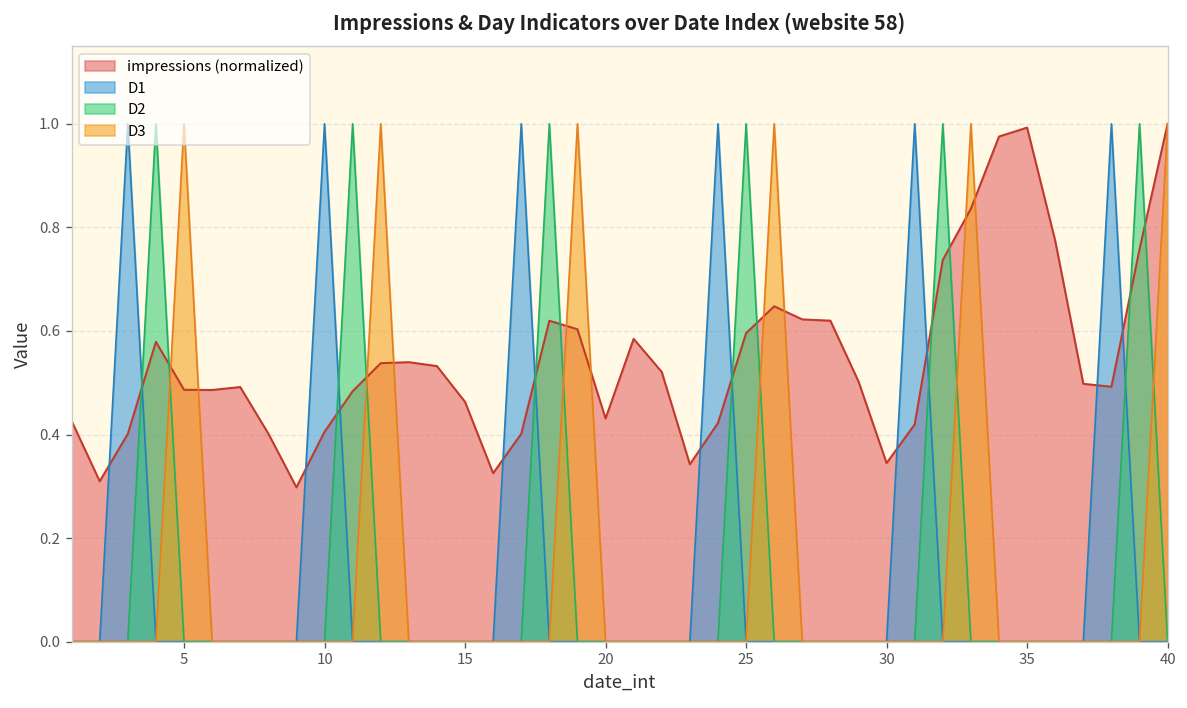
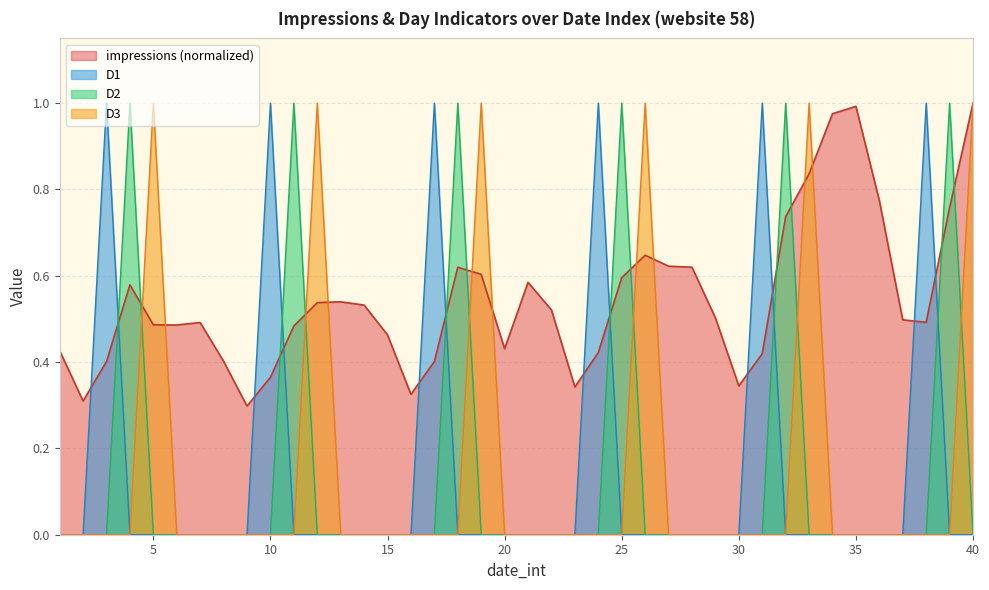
  {
    "impressions (normalized)": {
      "5": 0.49,
-     "10": 0.41,
+     "10": 0.36,
      "15": 0.46,
      "20": 0.43,
      "25": 0.60,
      "30": 0.34,
      "35": 0.99
    },
    "D1": {
      "10": 1.00
    },
    "D2": {
      "25": 1.00
    }
  }
